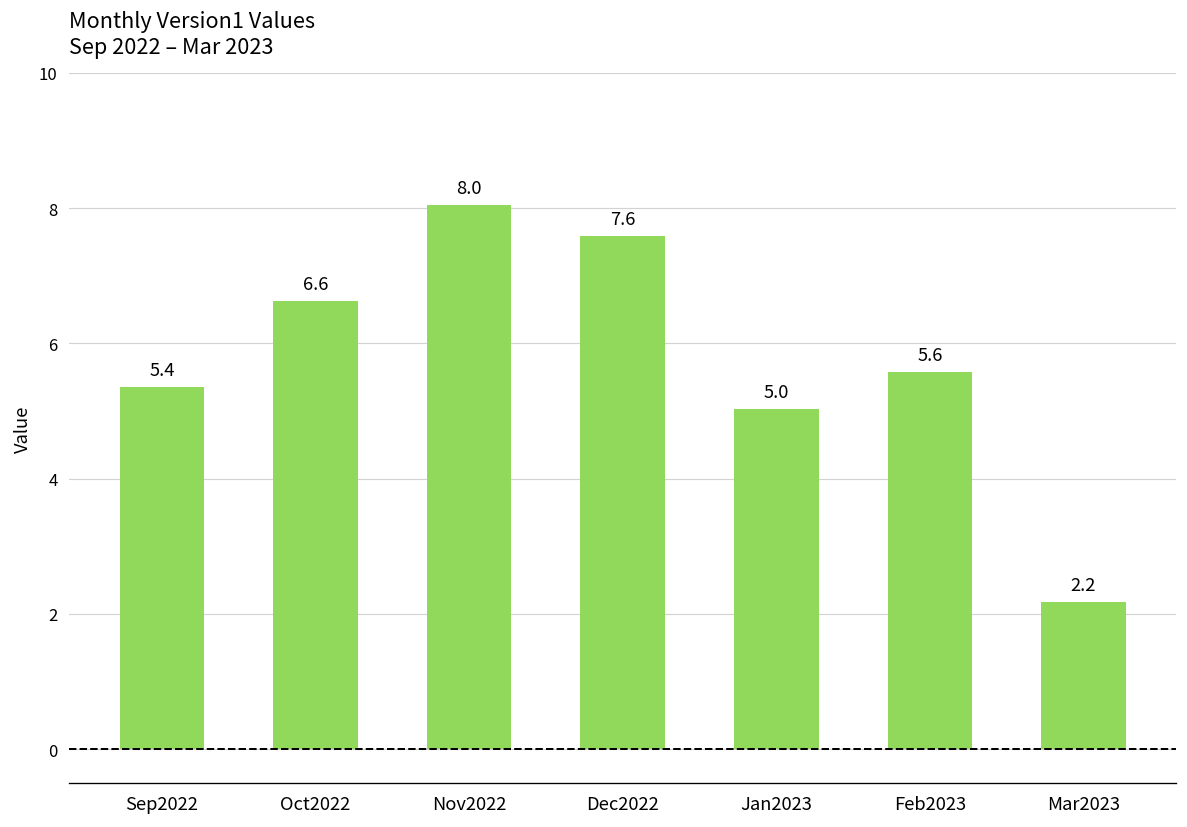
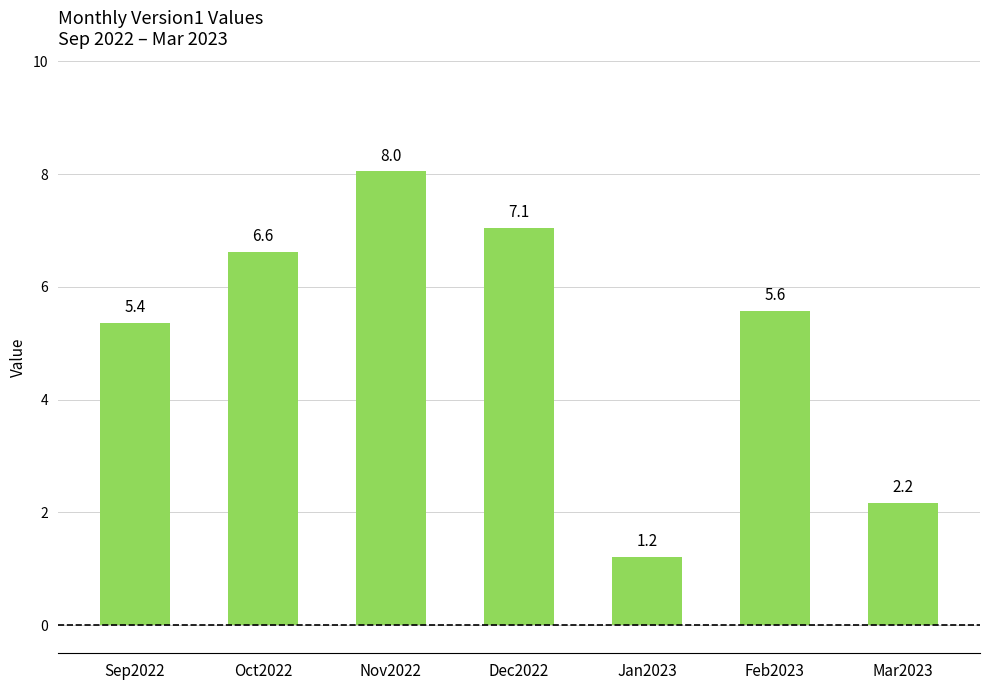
  {
    "Sep2022": 5.4,
    "Oct2022": 6.6,
    "Nov2022": 8.0,
-   "Dec2022": 7.6,
-   "Jan2023": 5.0,
+   "Dec2022": 7.1,
+   "Jan2023": 1.2,
    "Feb2023": 5.6,
    "Mar2023": 2.2
  }
